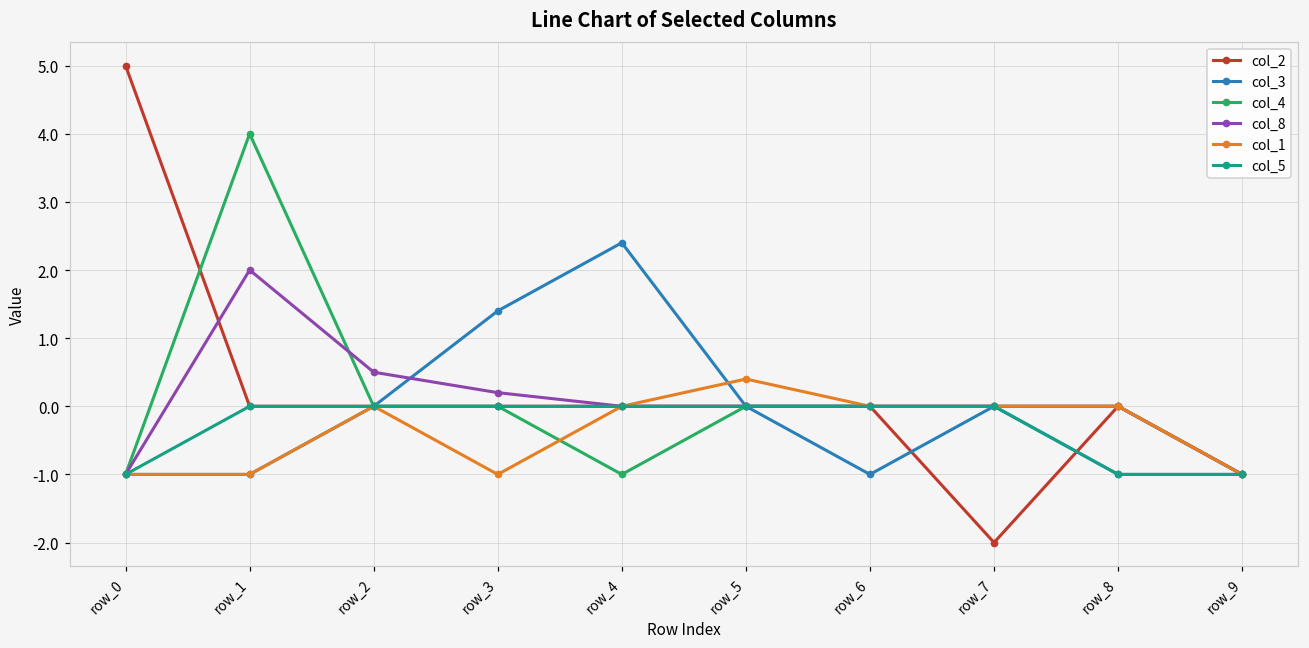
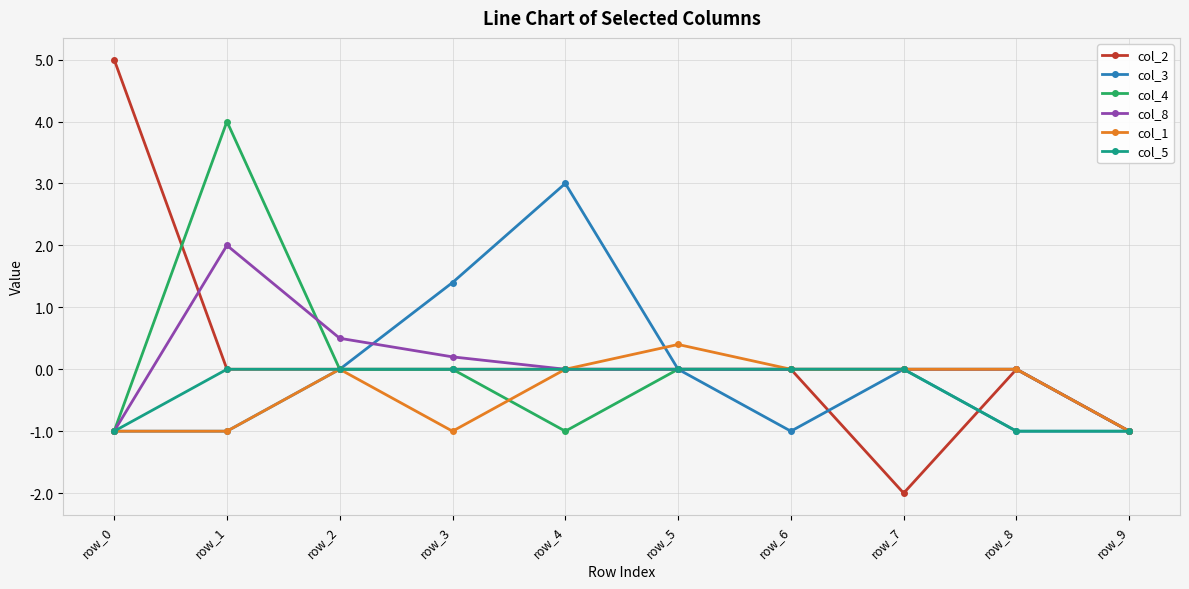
  {
    "col_2": {
      "row_0": 5.0,
      "row_7": -2.0
    },
    "col_3": {
      "row_3": 1.4,
-     "row_4": 2.4,
+     "row_4": 3.0,
      "row_6": -1.0
    },
    "col_8": {
      "row_1": 2.0,
      "row_2": 0.5,
      "row_3": 0.2
    },
    "col_1": {
      "row_3": -1.0,
      "row_5": 0.4
    }
  }
